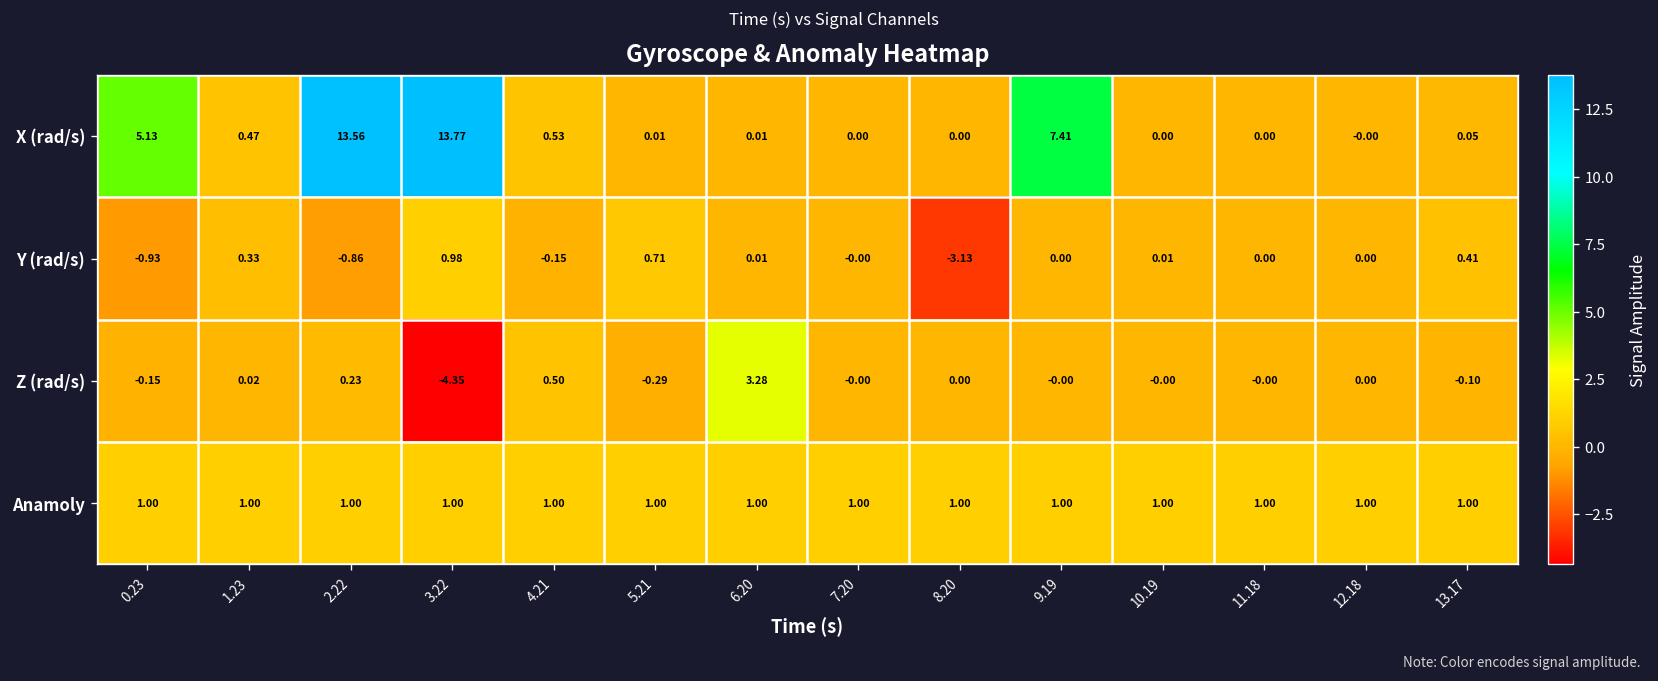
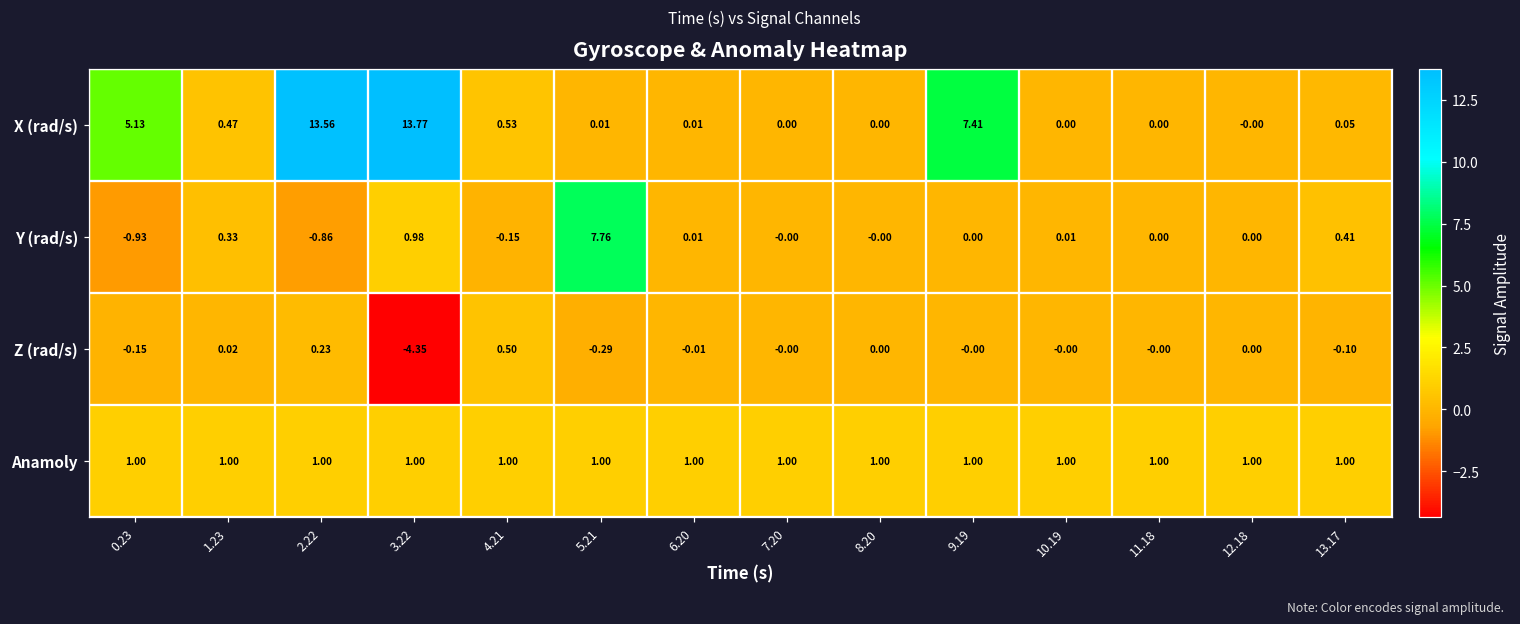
  {
    "X (rad/s)": {
      "0.23": 5.13,
      "1.23": 0.47,
      "2.22": 13.56,
      "3.22": 13.77,
      "4.21": 0.53,
      "5.21": 0.01,
      "6.20": 0.01,
      "7.20": 0.00,
      "8.20": 0.00,
      "9.19": 7.41,
      "10.19": 0.00,
      "11.18": 0.00,
      "12.18": -0.00,
      "13.17": 0.05
    },
    "Y (rad/s)": {
      "0.23": -0.93,
      "1.23": 0.33,
      "2.22": -0.86,
      "3.22": 0.98,
      "4.21": -0.15,
-     "5.21": 0.71,
+     "5.21": 7.76,
      "6.20": 0.01,
      "7.20": -0.00,
-     "8.20": -3.13,
+     "8.20": -0.00,
      "9.19": 0.00,
      "10.19": 0.01,
      "11.18": 0.00,
      "12.18": 0.00,
      "13.17": 0.41
    },
    "Z (rad/s)": {
      "0.23": -0.15,
      "1.23": 0.02,
      "2.22": 0.23,
      "3.22": -4.35,
      "4.21": 0.50,
      "5.21": -0.29,
-     "6.20": 3.28,
+     "6.20": -0.01,
      "7.20": -0.00,
      "8.20": 0.00,
      "9.19": -0.00,
      "10.19": -0.00,
      "11.18": -0.00,
      "12.18": 0.00,
      "13.17": -0.10
    },
    "Anamoly": {
      "0.23": 1.00,
      "1.23": 1.00,
      "2.22": 1.00,
      "3.22": 1.00,
      "4.21": 1.00,
      "5.21": 1.00,
      "6.20": 1.00,
      "7.20": 1.00,
      "8.20": 1.00,
      "9.19": 1.00,
      "10.19": 1.00,
      "11.18": 1.00,
      "12.18": 1.00,
      "13.17": 1.00
    }
  }
